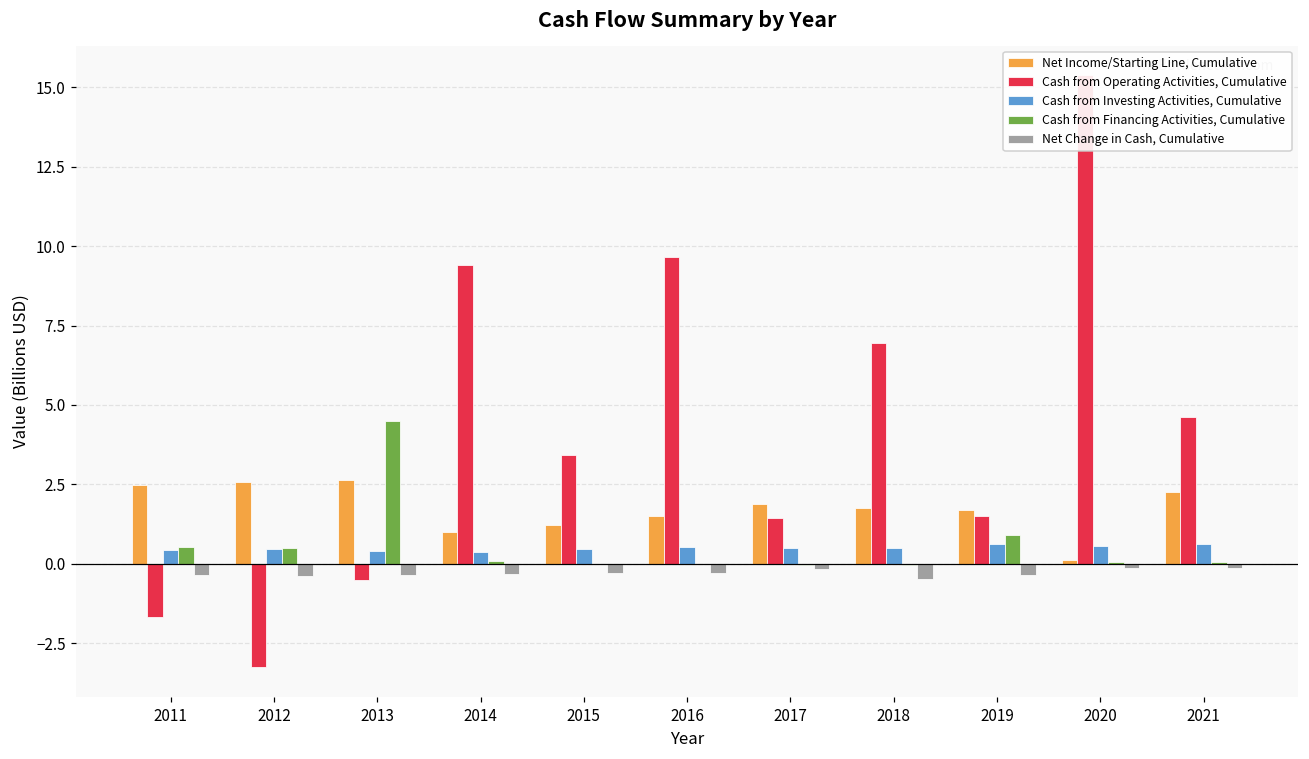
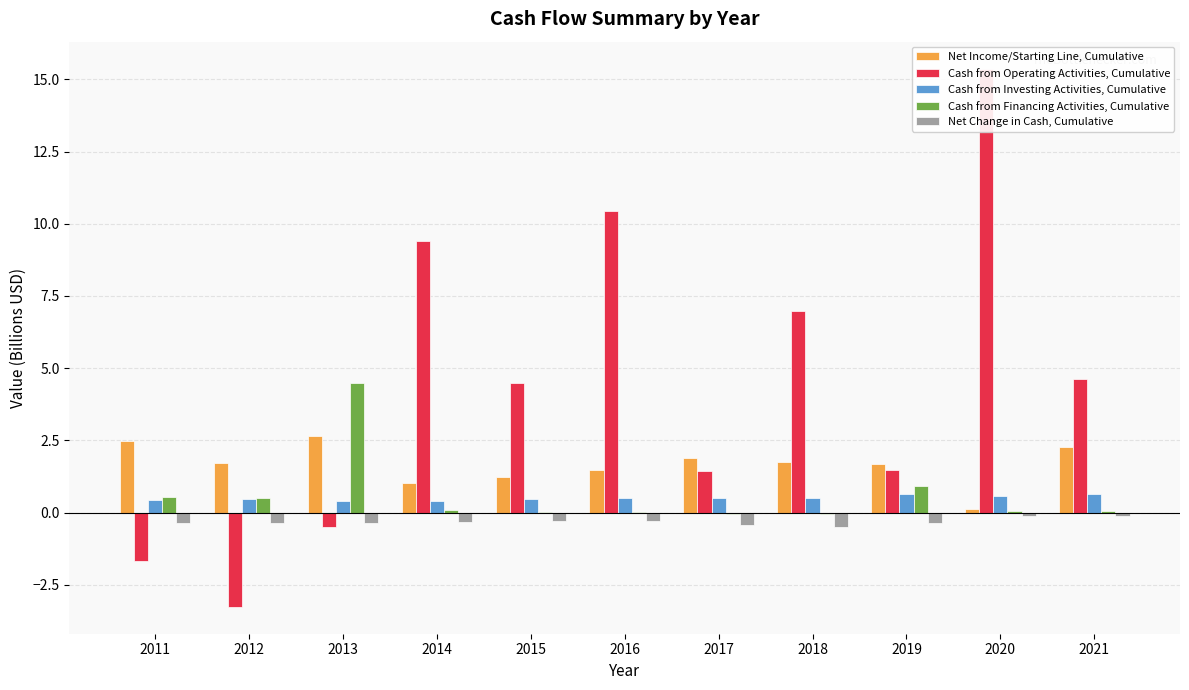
  {
    "Net Income/Starting Line, Cumulative": {
      "2011": 2.5,
-     "2012": 2.6,
+     "2012": 1.7,
      "2013": 2.6,
      "2014": 1.0,
      "2015": 1.2,
      "2016": 1.5,
      "2017": 1.9,
      "2018": 1.8,
      "2019": 1.7,
      "2020": 0.1,
      "2021": 2.3
    },
    "Cash from Operating Activities, Cumulative": {
      "2011": -1.7,
      "2012": -3.3,
      "2013": -0.5,
      "2014": 9.4,
-     "2015": 3.4,
-     "2016": 9.6,
+     "2015": 4.5,
+     "2016": 10.5,
      "2017": 1.4,
      "2018": 7.0,
      "2019": 1.5,
      "2021": 4.6
    },
    "Cash from Investing Activities, Cumulative": {
      "2011": 0.4,
      "2012": 0.5,
      "2013": 0.4,
      "2014": 0.4,
      "2015": 0.5,
      "2016": 0.5,
      "2017": 0.5,
      "2018": 0.5,
      "2019": 0.6,
      "2020": 0.6,
      "2021": 0.6
    },
    "Cash from Financing Activities, Cumulative": {
      "2011": 0.5,
      "2012": 0.5,
      "2013": 4.5,
      "2014": 0.1,
      "2019": 0.9
    },
    "Net Change in Cash, Cumulative": {
      "2011": -0.4,
      "2012": -0.4,
      "2013": -0.4,
      "2014": -0.3,
      "2015": -0.3,
      "2016": -0.3,
-     "2017": -0.2,
+     "2017": -0.4,
      "2018": -0.5,
      "2019": -0.4,
      "2020": -0.1,
      "2021": -0.1
    }
  }
